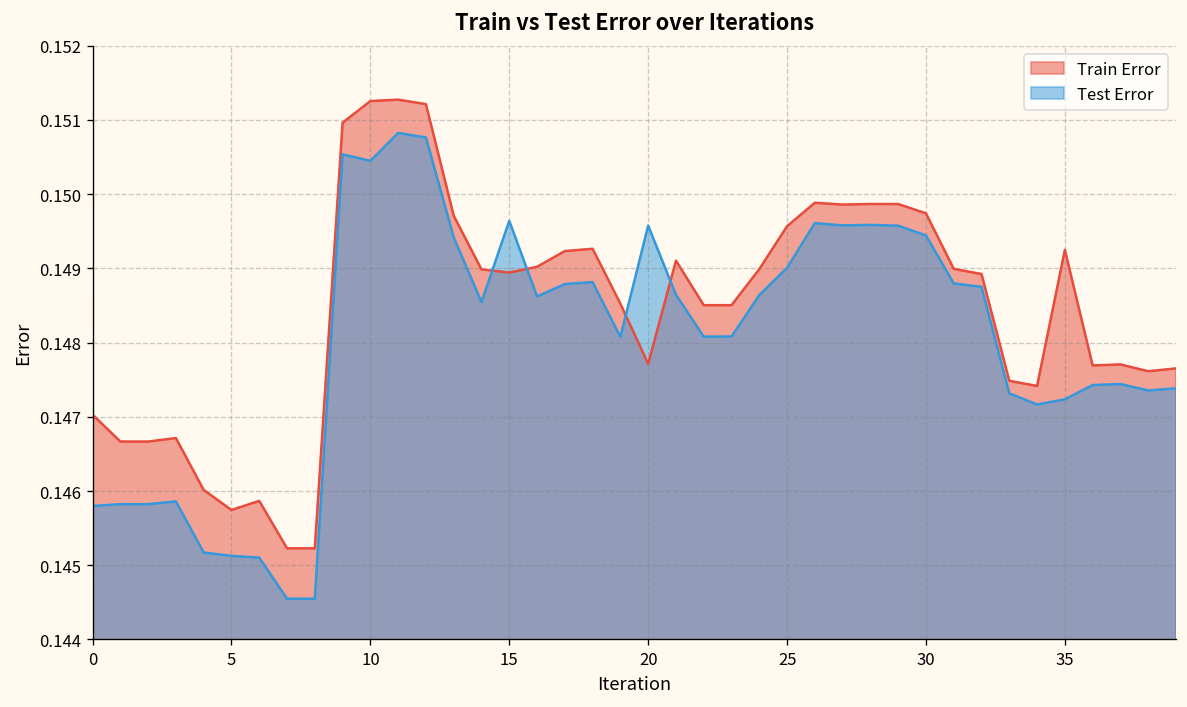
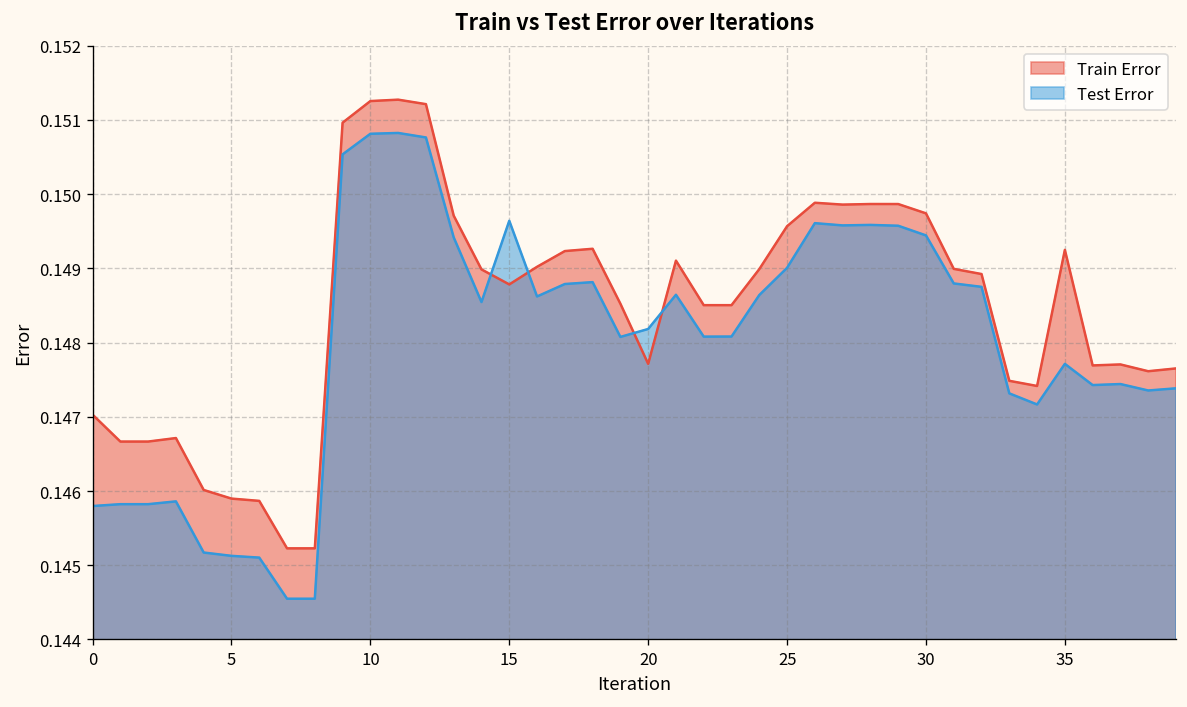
  {
    "Train Error": {
      "0": 0.1470,
-     "5": 0.1457,
+     "5": 0.1459,
      "10": 0.1513,
-     "15": 0.1489,
+     "15": 0.1488,
      "20": 0.1477,
      "25": 0.1496,
      "30": 0.1497,
      "35": 0.1492
    },
    "Test Error": {
      "0": 0.1458,
      "5": 0.1451,
-     "10": 0.1504,
+     "10": 0.1508,
      "15": 0.1496,
-     "20": 0.1496,
+     "20": 0.1482,
      "25": 0.1490,
      "30": 0.1494,
-     "35": 0.1472
+     "35": 0.1477
    }
  }
